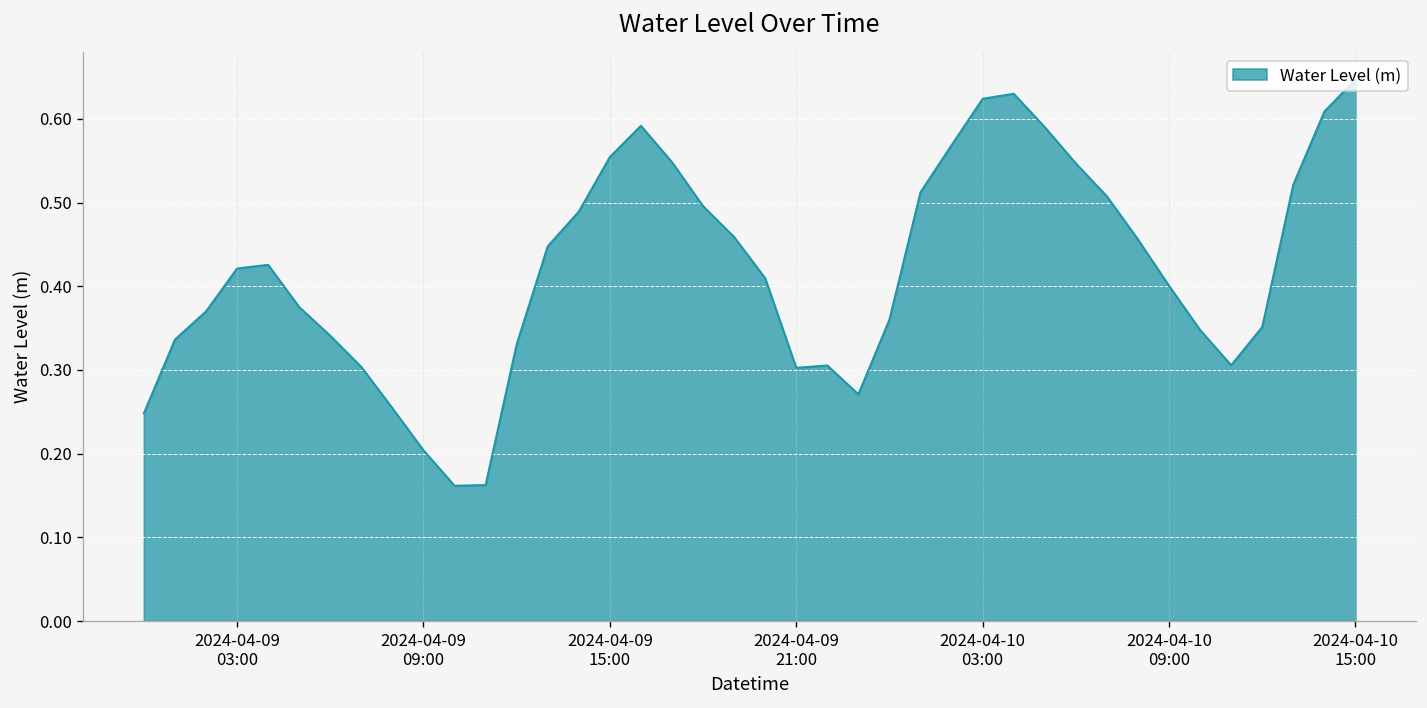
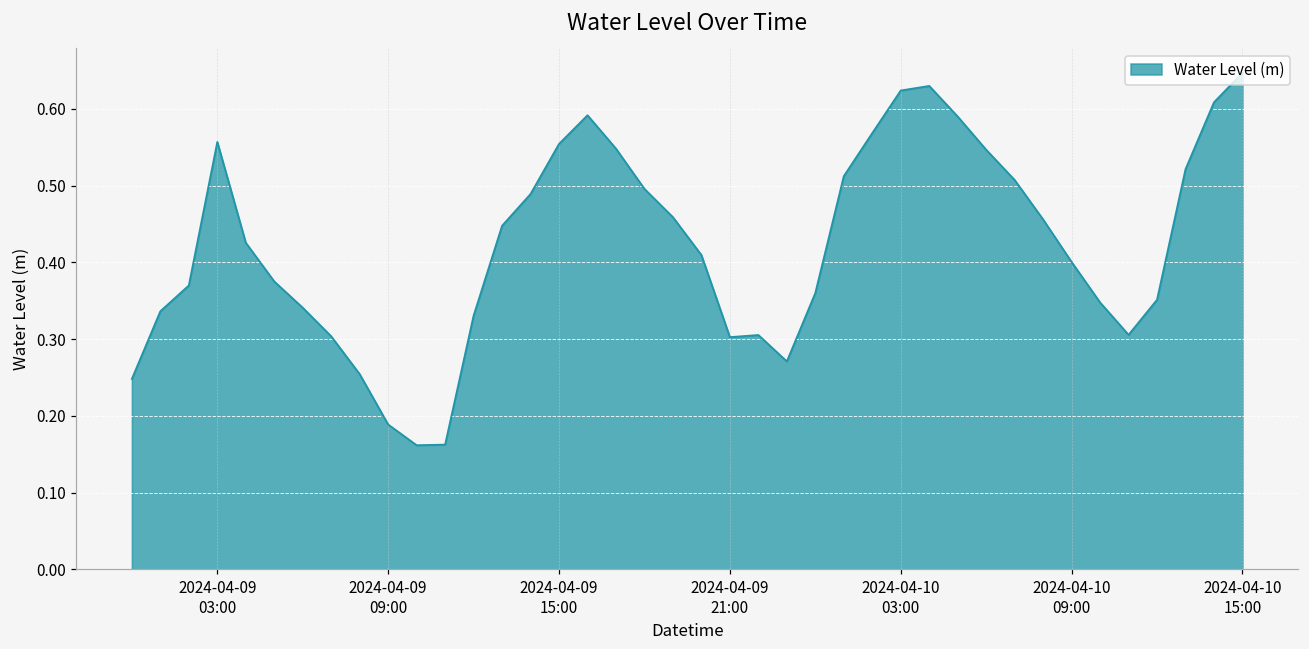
  {
-   "2024-04-09 03:00": 0.42,
-   "2024-04-09 09:00": 0.20,
+   "2024-04-09 03:00": 0.56,
+   "2024-04-09 09:00": 0.19,
    "2024-04-09 15:00": 0.55,
    "2024-04-09 21:00": 0.30,
    "2024-04-10 03:00": 0.62,
    "2024-04-10 09:00": 0.40
  }
